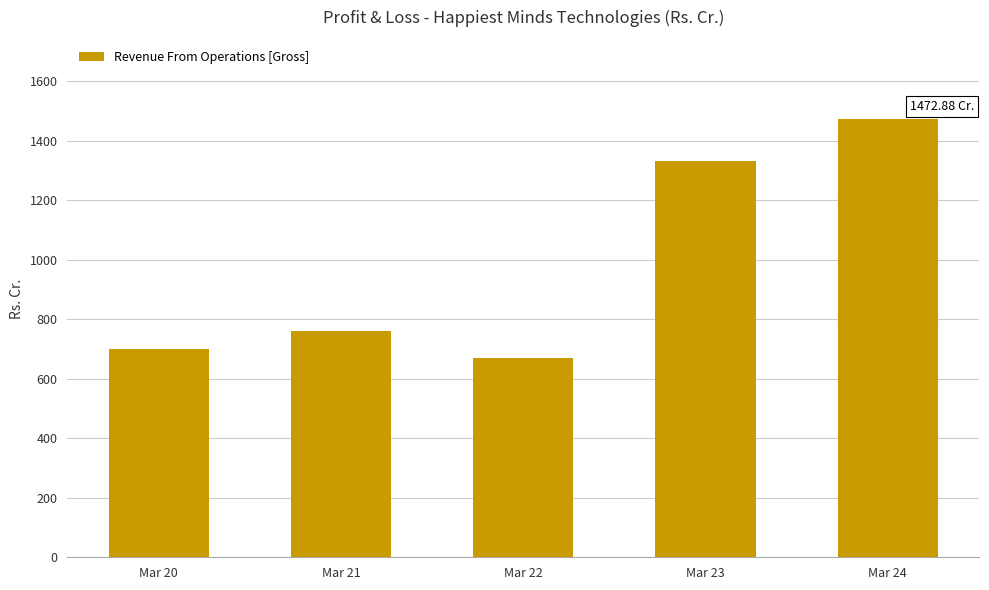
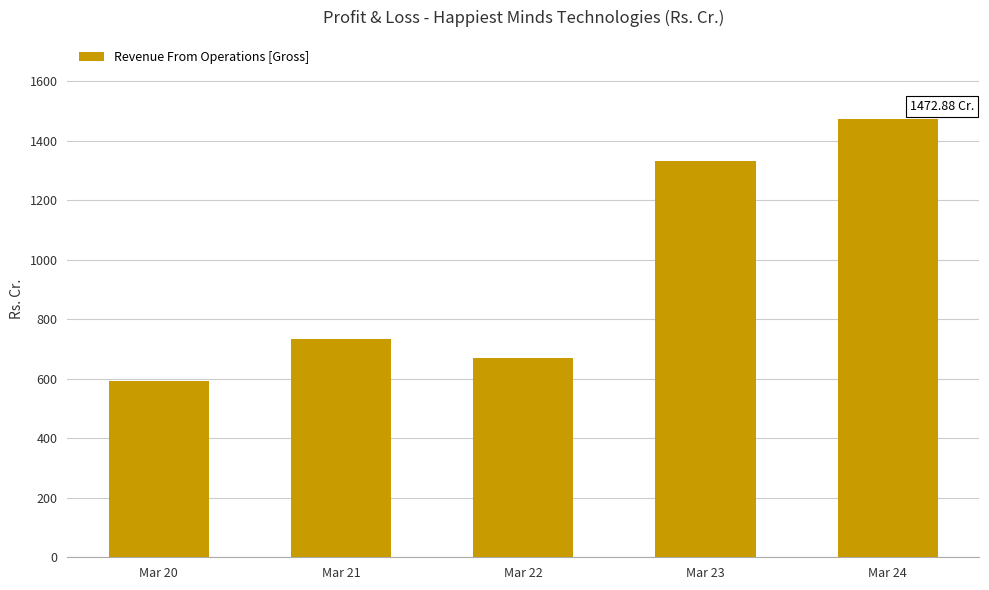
  {
-   "Mar 20": 700,
-   "Mar 21": 760,
+   "Mar 20": 590,
+   "Mar 21": 730,
    "Mar 22": 670,
    "Mar 23": 1330
  }
